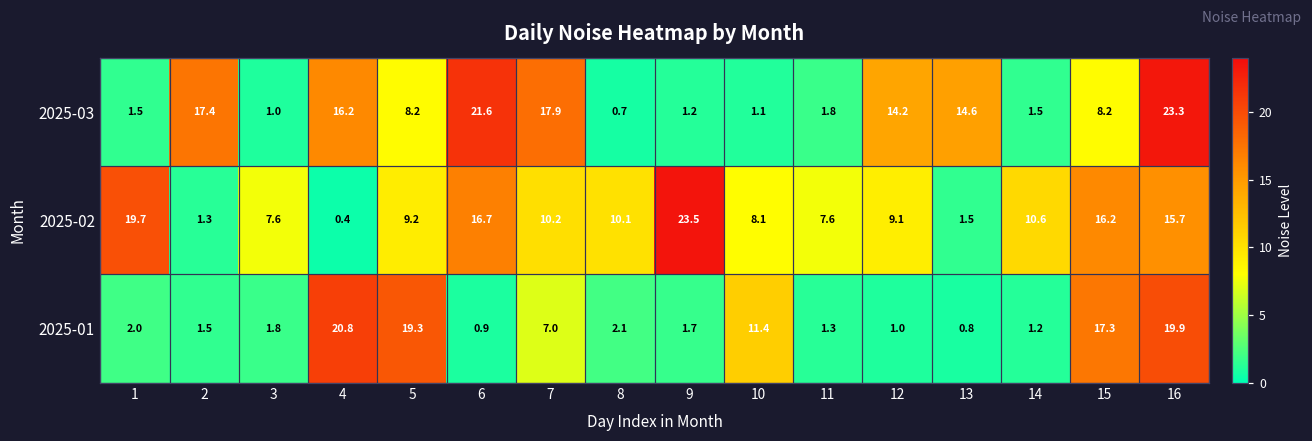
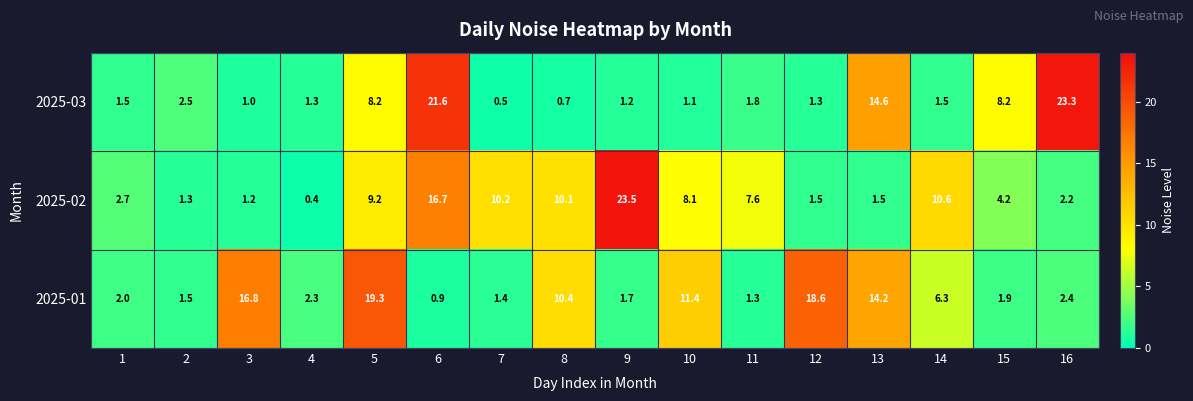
  {
    "2025-03": {
      "1": 1.5,
-     "2": 17.4,
+     "2": 2.5,
      "3": 1.0,
-     "4": 16.2,
+     "4": 1.3,
      "5": 8.2,
      "6": 21.6,
-     "7": 17.9,
+     "7": 0.5,
      "8": 0.7,
      "9": 1.2,
      "10": 1.1,
      "11": 1.8,
-     "12": 14.2,
+     "12": 1.3,
      "13": 14.6,
      "14": 1.5,
      "15": 8.2,
      "16": 23.3
    },
    "2025-02": {
-     "1": 19.7,
+     "1": 2.7,
      "2": 1.3,
-     "3": 7.6,
+     "3": 1.2,
      "4": 0.4,
      "5": 9.2,
      "6": 16.7,
      "7": 10.2,
      "8": 10.1,
      "9": 23.5,
      "10": 8.1,
      "11": 7.6,
-     "12": 9.1,
+     "12": 1.5,
      "13": 1.5,
      "14": 10.6,
-     "15": 16.2,
-     "16": 15.7
+     "15": 4.2,
+     "16": 2.2
    },
    "2025-01": {
      "1": 2.0,
      "2": 1.5,
-     "3": 1.8,
-     "4": 20.8,
+     "3": 16.8,
+     "4": 2.3,
      "5": 19.3,
      "6": 0.9,
-     "7": 7.0,
-     "8": 2.1,
+     "7": 1.4,
+     "8": 10.4,
      "9": 1.7,
      "10": 11.4,
      "11": 1.3,
-     "12": 1.0,
-     "13": 0.8,
-     "14": 1.2,
-     "15": 17.3,
-     "16": 19.9
+     "12": 18.6,
+     "13": 14.2,
+     "14": 6.3,
+     "15": 1.9,
+     "16": 2.4
    }
  }
